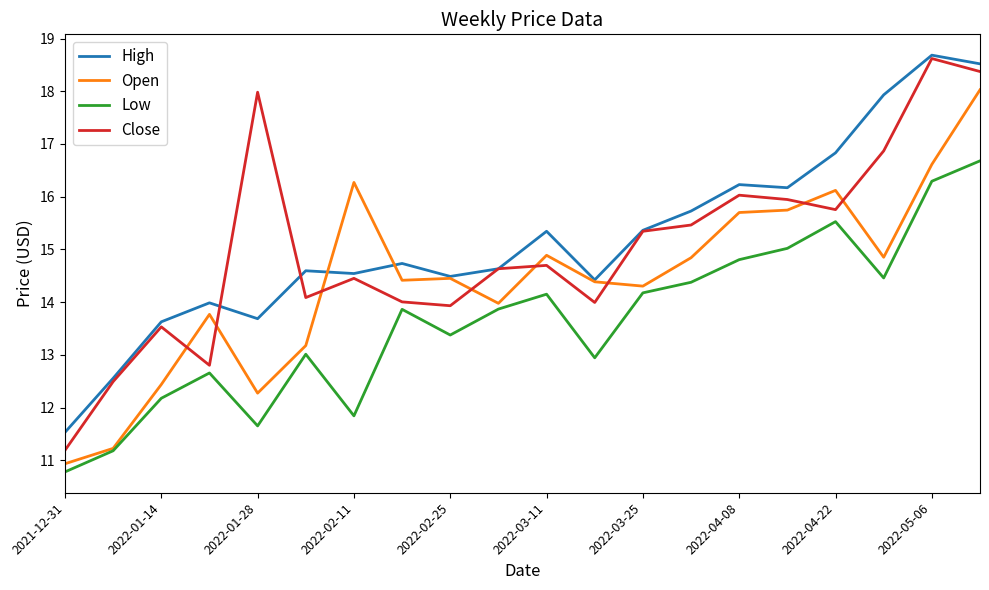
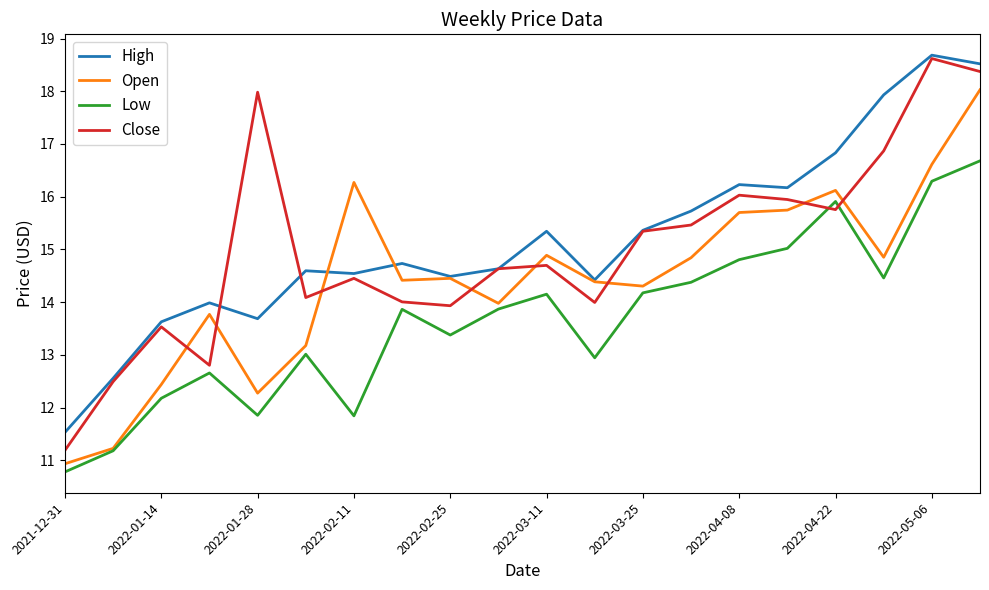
  {
    "High": {
      "2021-12-31": 11.5,
      "2022-01-14": 13.6,
      "2022-01-28": 13.7,
      "2022-02-11": 14.5,
      "2022-03-11": 15.3,
      "2022-04-08": 16.2,
      "2022-04-22": 16.8,
      "2022-05-06": 18.7
    },
    "Open": {
      "2021-12-31": 10.9,
      "2022-01-14": 12.4,
      "2022-01-28": 12.3,
      "2022-02-11": 16.3,
      "2022-03-11": 14.9,
      "2022-03-25": 14.3,
      "2022-04-08": 15.7,
      "2022-04-22": 16.1,
      "2022-05-06": 16.6
    },
    "Low": {
      "2021-12-31": 10.8,
      "2022-01-14": 12.2,
-     "2022-01-28": 11.7,
+     "2022-01-28": 11.9,
      "2022-02-11": 11.8,
      "2022-02-25": 13.4,
      "2022-03-11": 14.2,
      "2022-03-25": 14.2,
      "2022-04-08": 14.8,
-     "2022-04-22": 15.5,
+     "2022-04-22": 15.9,
      "2022-05-06": 16.3
    },
    "Close": {
      "2021-12-31": 11.2,
      "2022-01-14": 13.5,
      "2022-01-28": 18.0,
      "2022-02-11": 14.5,
      "2022-02-25": 13.9,
      "2022-03-11": 14.7,
      "2022-04-08": 16.0,
      "2022-04-22": 15.8,
      "2022-05-06": 18.6
    }
  }
